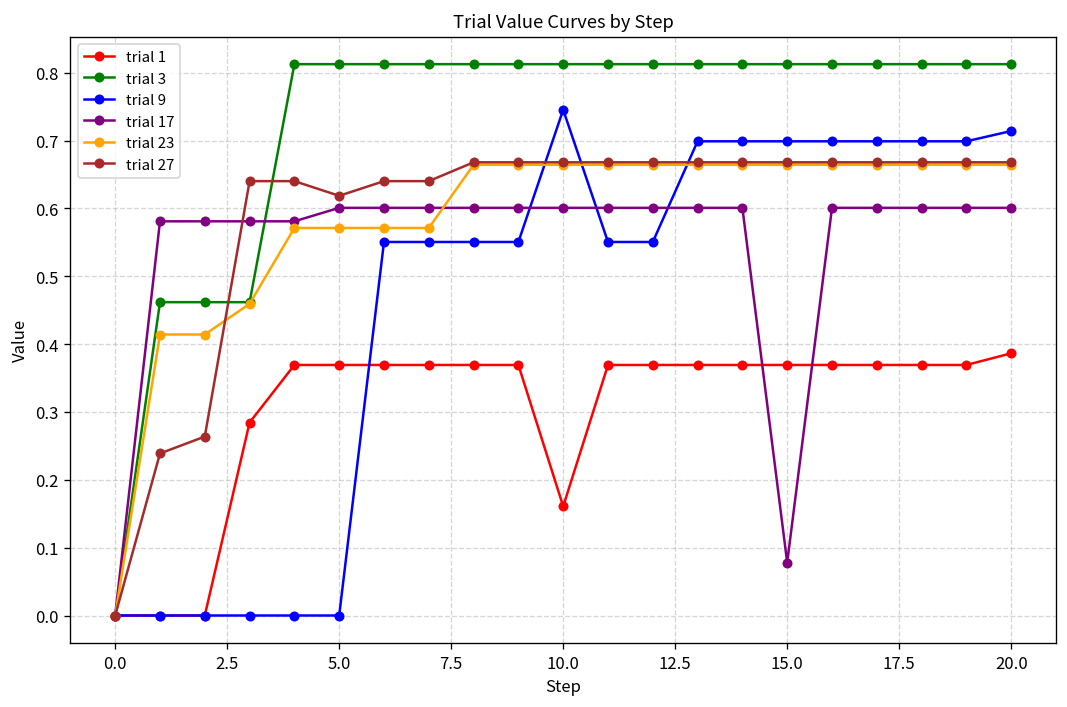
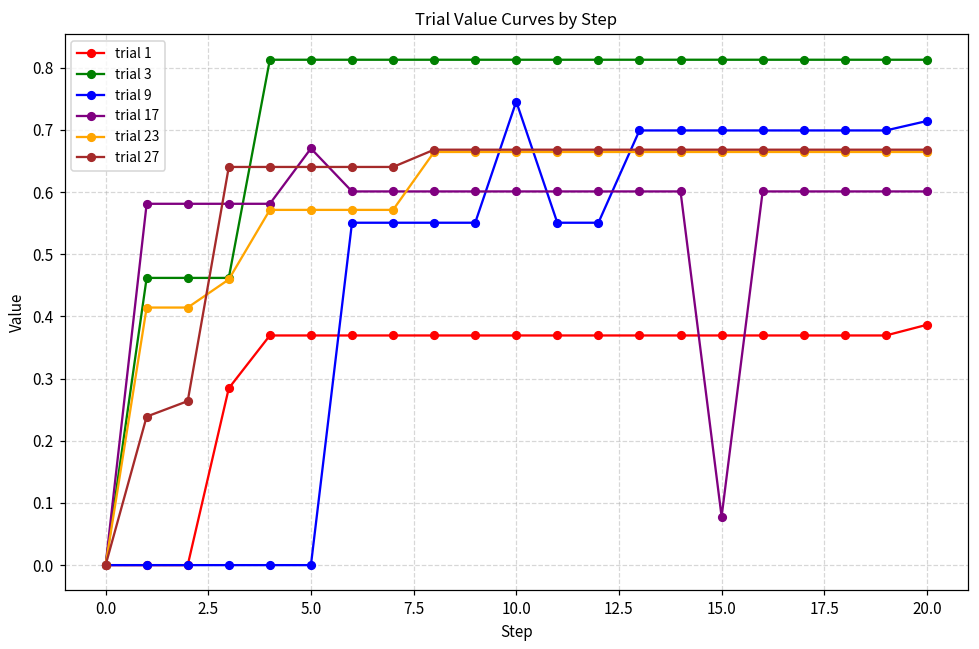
  {
    "trial 1": {
      "5.0": 0.37,
-     "10.0": 0.16,
+     "10.0": 0.37,
      "15.0": 0.37,
      "20.0": 0.39
    },
    "trial 3": {
      "5.0": 0.81,
      "10.0": 0.81,
      "15.0": 0.81,
      "20.0": 0.81
    },
    "trial 9": {
      "5.0": 0.00,
      "10.0": 0.75,
      "15.0": 0.70,
      "20.0": 0.71
    },
    "trial 17": {
-     "5.0": 0.60,
+     "5.0": 0.67,
      "10.0": 0.60,
      "15.0": 0.08,
      "20.0": 0.60
    },
    "trial 23": {
      "5.0": 0.57
    },
    "trial 27": {
-     "5.0": 0.62
+     "5.0": 0.64
    }
  }
